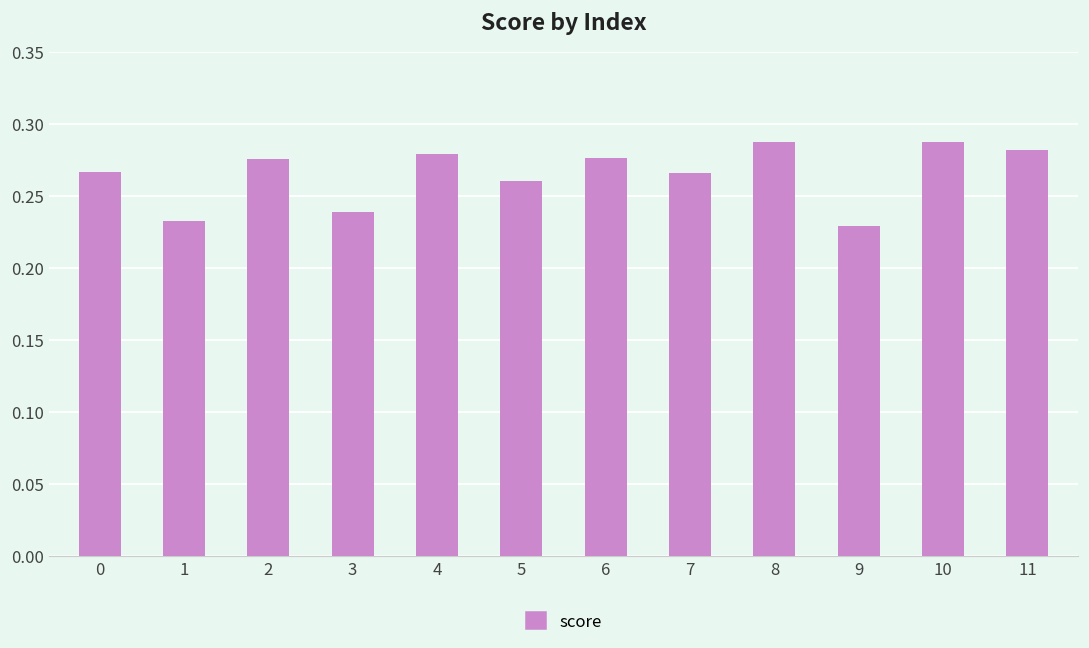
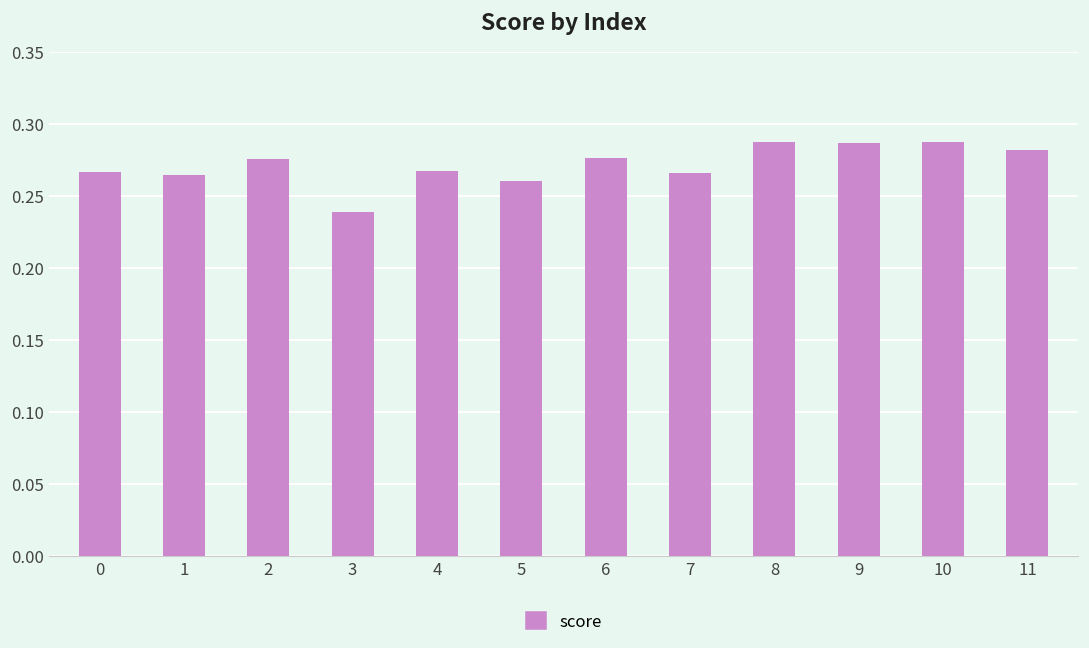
  {
    "0": 0.267,
-   "1": 0.233,
+   "1": 0.265,
    "2": 0.275,
    "3": 0.239,
-   "4": 0.279,
+   "4": 0.267,
    "5": 0.260,
    "6": 0.276,
    "7": 0.266,
    "8": 0.287,
-   "9": 0.229,
+   "9": 0.286,
    "10": 0.287,
    "11": 0.282
  }
